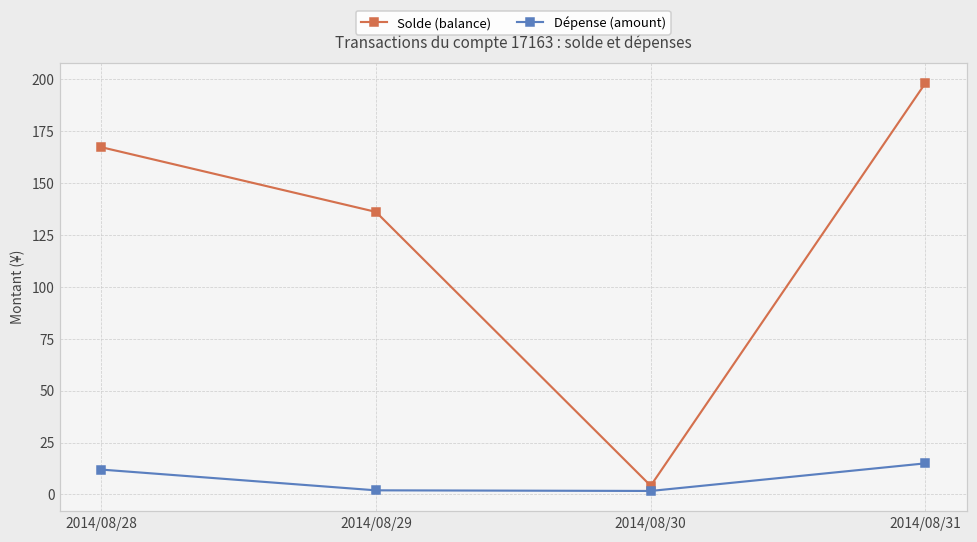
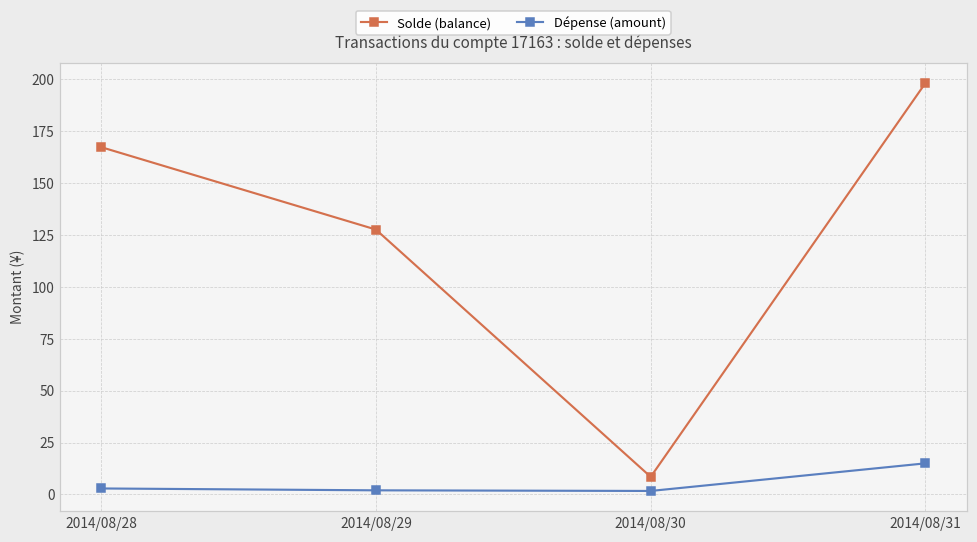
  {
    "Solde (balance)": {
      "2014/08/28": 167,
-     "2014/08/29": 136,
-     "2014/08/30": 4,
+     "2014/08/29": 128,
+     "2014/08/30": 9,
      "2014/08/31": 198
    },
    "Dépense (amount)": {
-     "2014/08/28": 12,
+     "2014/08/28": 3,
      "2014/08/29": 2,
      "2014/08/30": 2,
      "2014/08/31": 15
    }
  }
